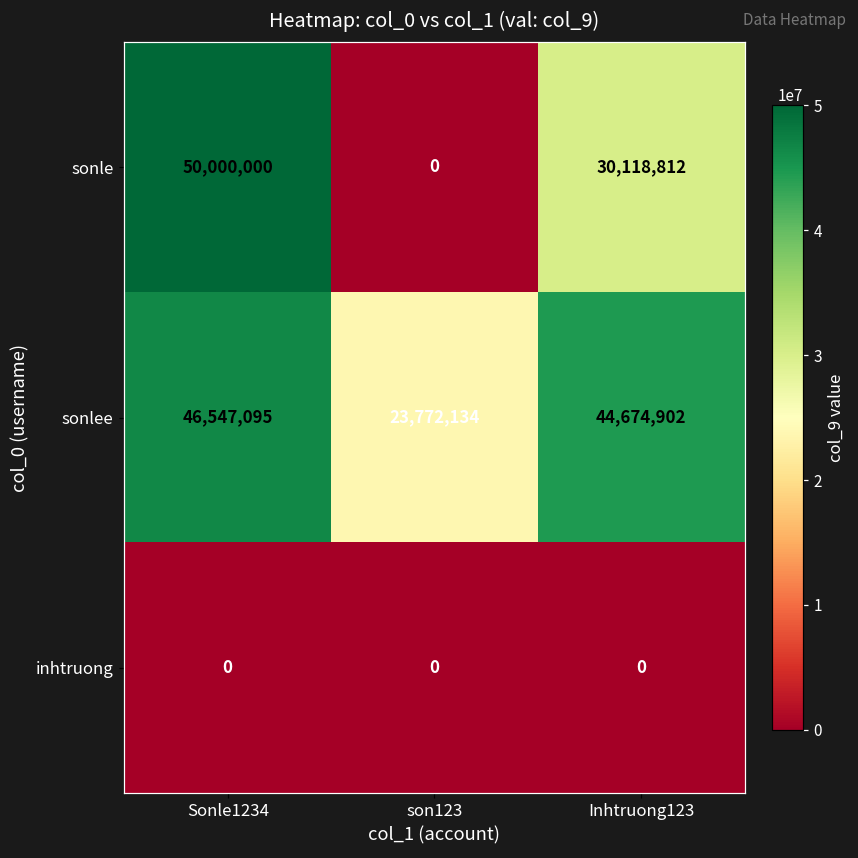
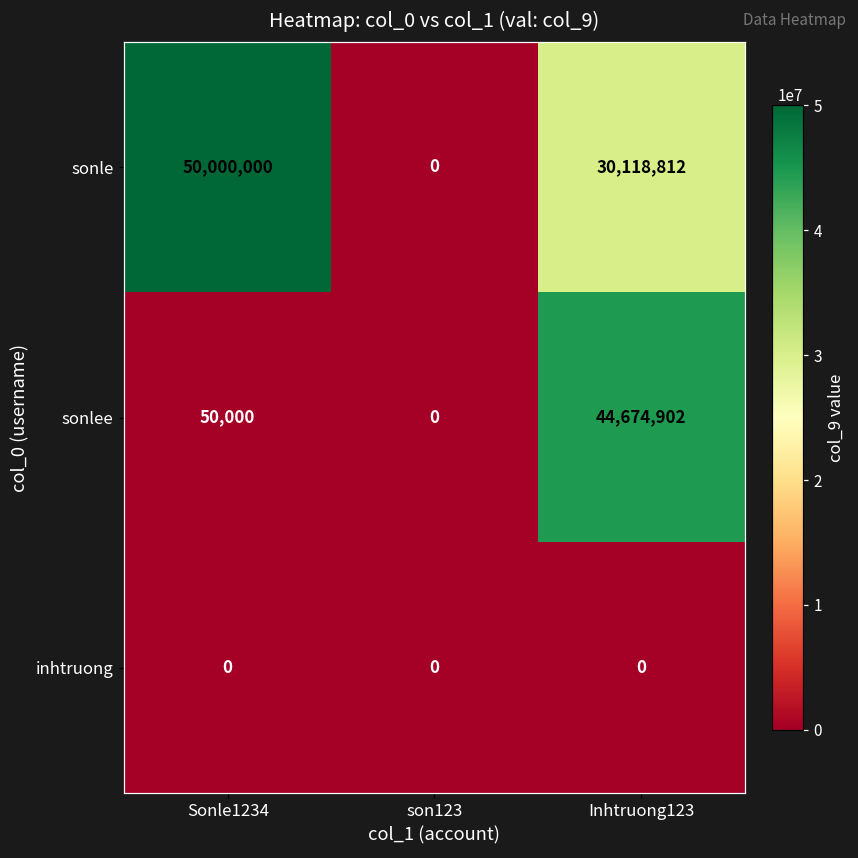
  {
    "sonle": {
      "Sonle1234": "50,000,000",
      "son123": "0",
      "Inhtruong123": "30,118,812"
    },
    "sonlee": {
-     "Sonle1234": "46,547,095",
-     "son123": "23,772,134",
+     "Sonle1234": "50,000",
+     "son123": "0",
      "Inhtruong123": "44,674,902"
    },
    "inhtruong": {
      "Sonle1234": "0",
      "son123": "0",
      "Inhtruong123": "0"
    }
  }
